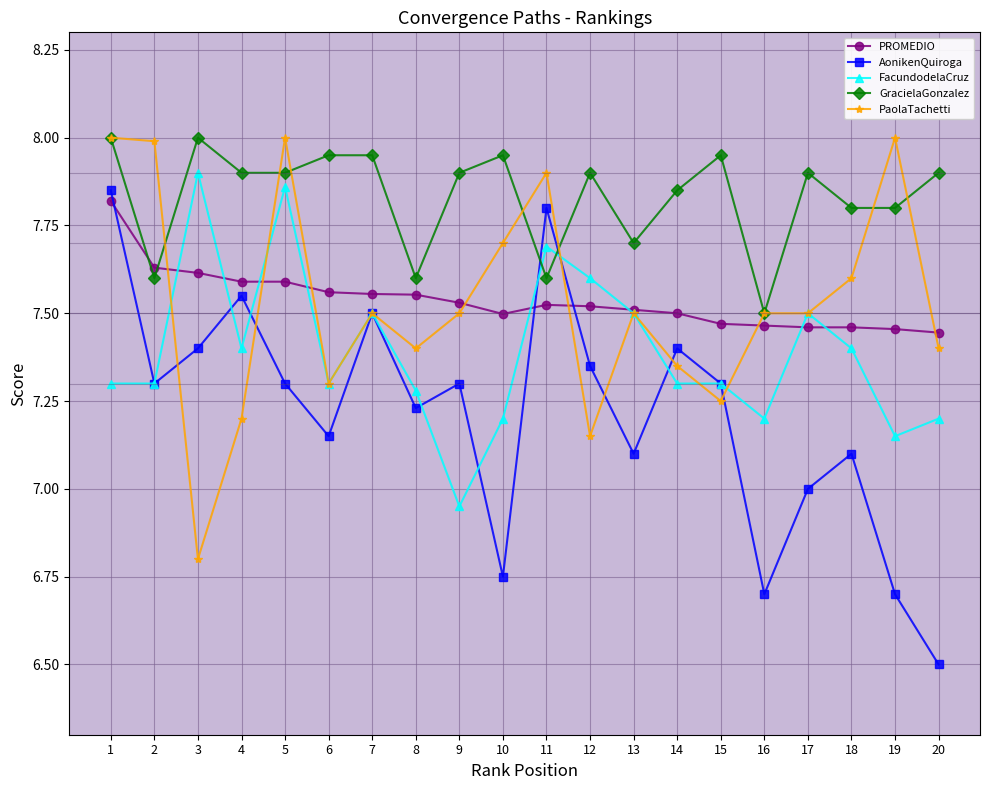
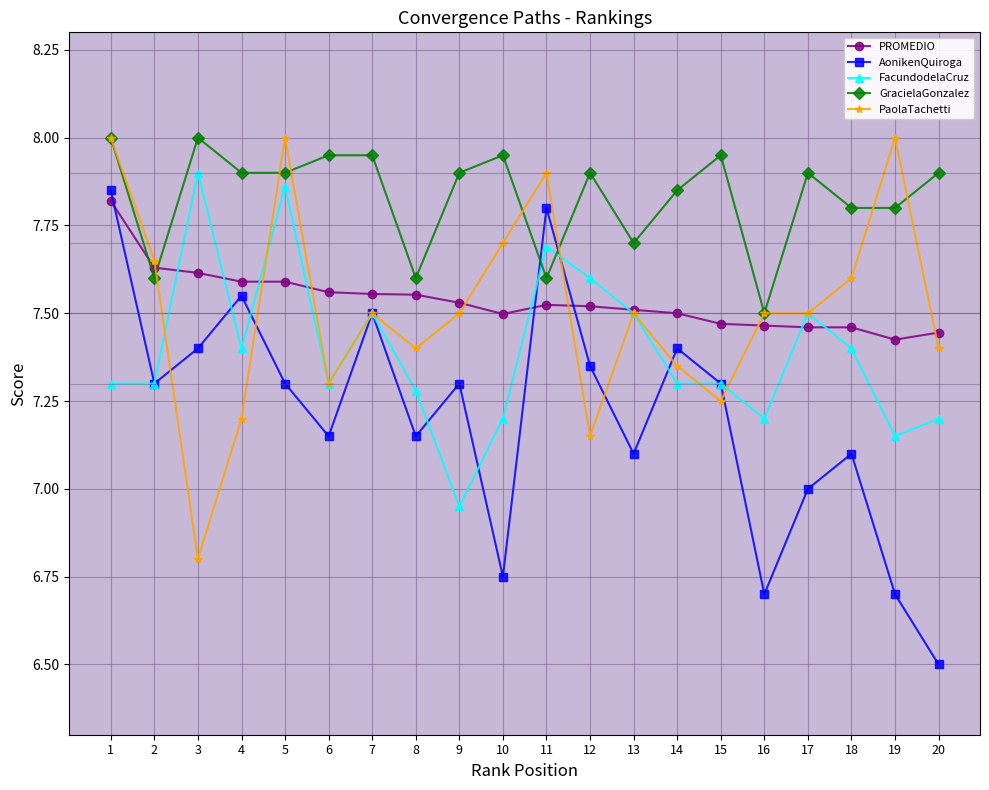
  {
    "PROMEDIO": {
      "1": 7.82,
      "2": 7.63,
      "3": 7.62,
      "4": 7.59,
      "5": 7.59,
      "6": 7.56,
      "7": 7.56,
      "8": 7.55,
      "9": 7.53,
      "10": 7.50,
      "11": 7.52,
      "12": 7.52,
      "13": 7.51,
      "14": 7.50,
      "15": 7.47,
      "16": 7.47,
      "17": 7.46,
      "18": 7.46,
-     "19": 7.46,
+     "19": 7.43,
      "20": 7.45
    },
    "AonikenQuiroga": {
      "1": 7.85,
      "3": 7.40,
      "4": 7.55,
      "5": 7.30,
      "6": 7.15,
-     "8": 7.23,
+     "8": 7.15,
      "9": 7.30,
      "10": 6.75,
      "11": 7.80,
      "12": 7.35,
      "13": 7.10,
      "14": 7.40,
      "16": 6.70,
      "17": 7.00,
      "18": 7.10,
      "19": 6.70,
      "20": 6.50
    },
    "FacundodelaCruz": {
      "1": 7.30,
      "3": 7.90,
      "4": 7.40,
      "5": 7.86,
      "8": 7.28,
      "9": 6.95,
      "10": 7.20,
      "11": 7.69,
      "12": 7.60,
      "14": 7.30,
      "16": 7.20,
      "18": 7.40,
      "19": 7.15,
      "20": 7.20
    },
    "GracielaGonzalez": {
      "2": 7.60,
      "3": 8.00,
      "4": 7.90,
      "5": 7.90,
      "6": 7.95,
      "7": 7.95,
      "8": 7.60,
      "9": 7.90,
      "10": 7.95,
      "11": 7.60,
      "12": 7.90,
      "13": 7.70,
      "14": 7.85,
      "15": 7.95,
      "17": 7.90,
      "18": 7.80,
      "19": 7.80,
      "20": 7.90
    },
    "PaolaTachetti": {
-     "2": 7.99,
+     "2": 7.65,
      "3": 6.80,
      "4": 7.20,
      "5": 8.00,
      "8": 7.40,
      "9": 7.50,
      "10": 7.70,
      "11": 7.90,
      "12": 7.15,
      "14": 7.35,
      "15": 7.25,
      "18": 7.60,
      "19": 8.00,
      "20": 7.40
    }
  }
